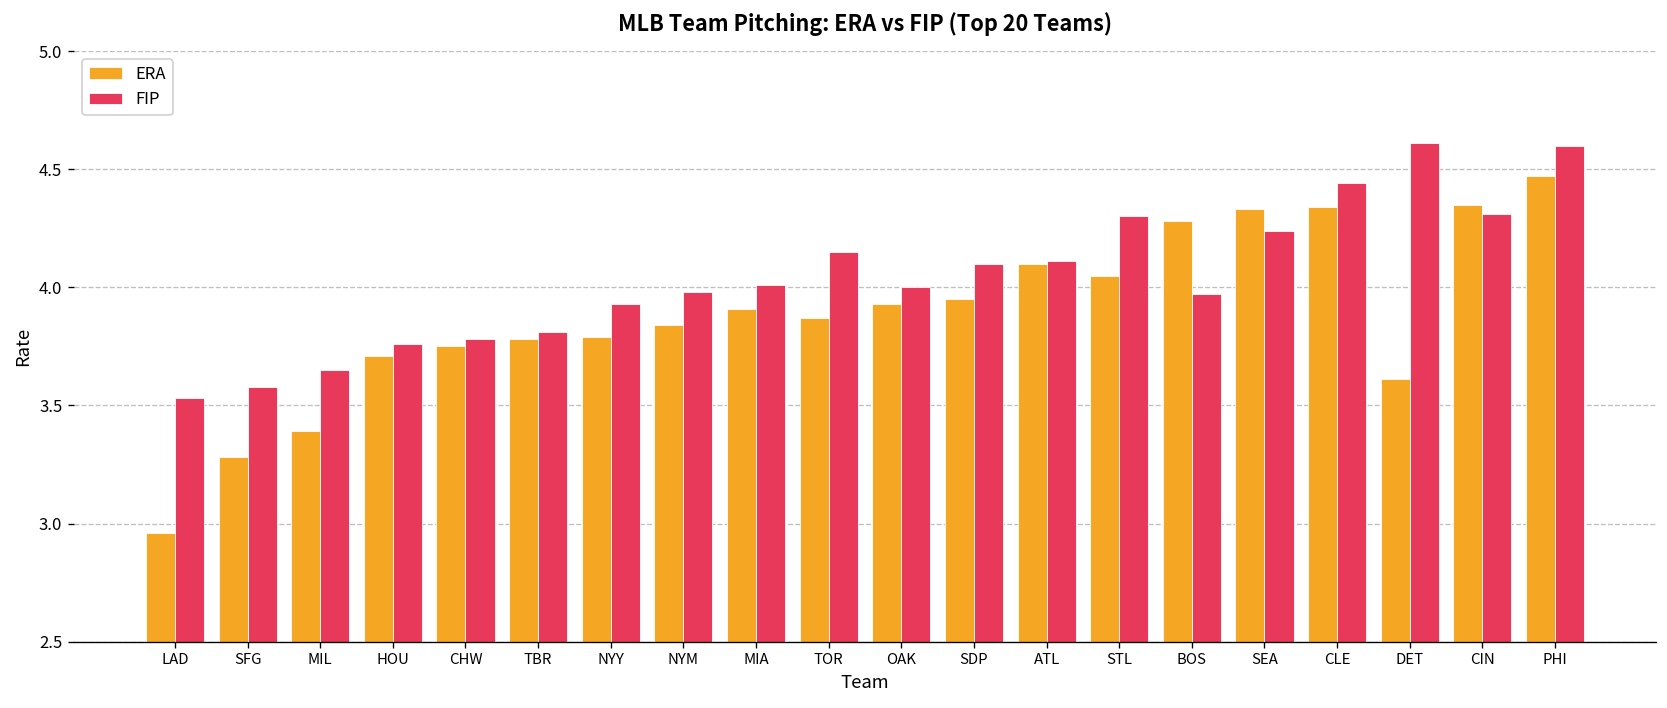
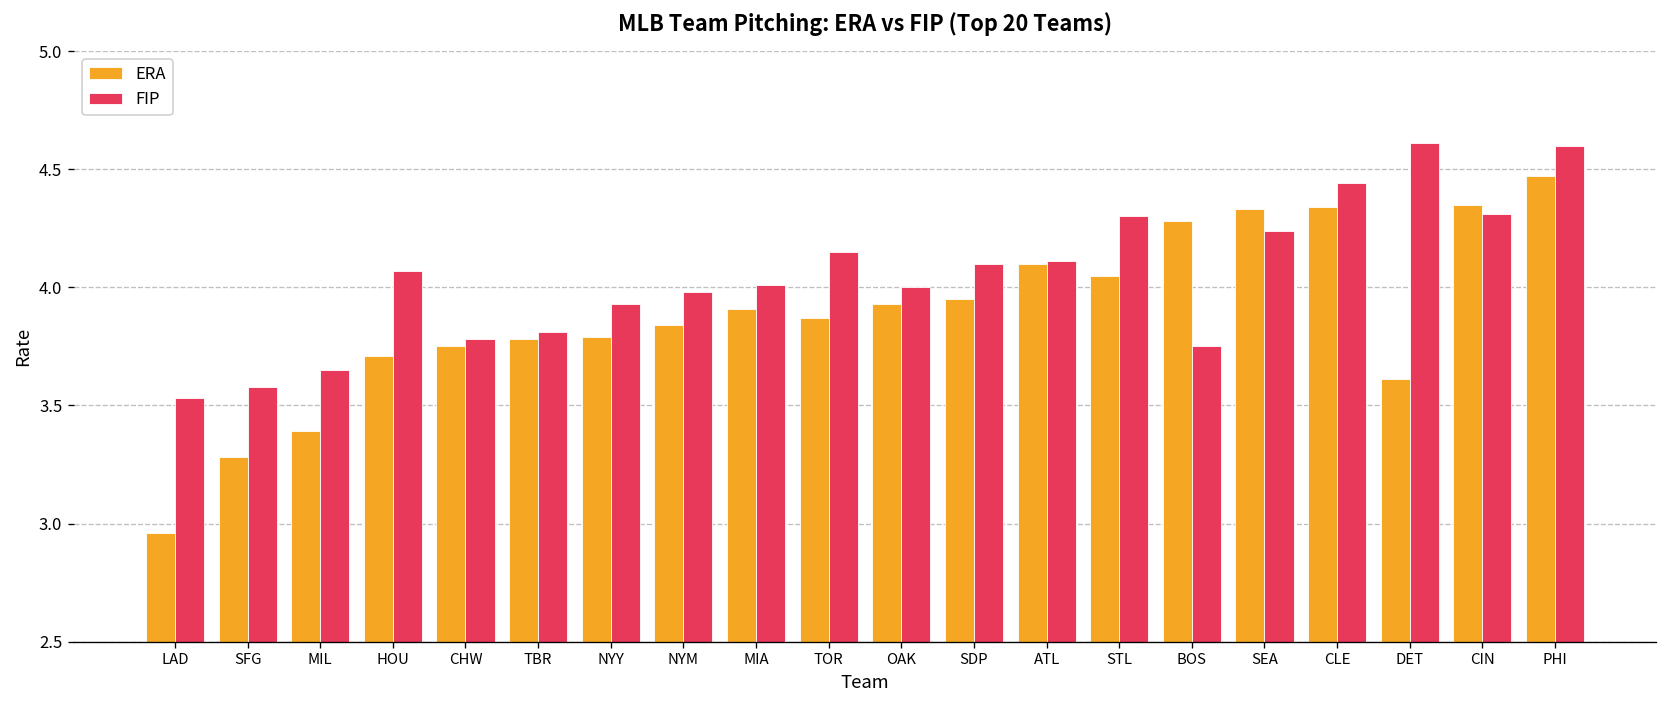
  {
    "ERA": {
      "LAD": 2.96,
      "SFG": 3.28,
      "MIL": 3.39,
      "HOU": 3.71,
      "CHW": 3.75,
      "TBR": 3.78,
      "NYY": 3.79,
      "NYM": 3.84,
      "MIA": 3.91,
      "TOR": 3.87,
      "OAK": 3.93,
      "SDP": 3.95,
      "ATL": 4.10,
      "STL": 4.05,
      "BOS": 4.28,
      "SEA": 4.33,
      "CLE": 4.34,
      "DET": 3.61,
      "CIN": 4.35,
      "PHI": 4.47
    },
    "FIP": {
      "LAD": 3.53,
      "SFG": 3.58,
      "MIL": 3.65,
-     "HOU": 3.76,
+     "HOU": 4.07,
      "CHW": 3.78,
      "TBR": 3.81,
      "NYY": 3.93,
      "NYM": 3.98,
      "MIA": 4.01,
      "TOR": 4.15,
      "OAK": 4.00,
      "SDP": 4.10,
      "ATL": 4.11,
      "STL": 4.30,
-     "BOS": 3.97,
+     "BOS": 3.75,
      "SEA": 4.24,
      "CLE": 4.44,
      "DET": 4.61,
      "CIN": 4.31,
      "PHI": 4.60
    }
  }
